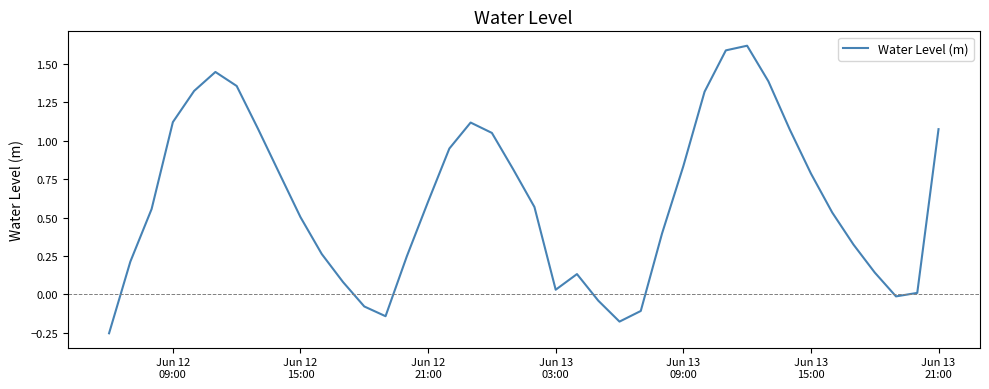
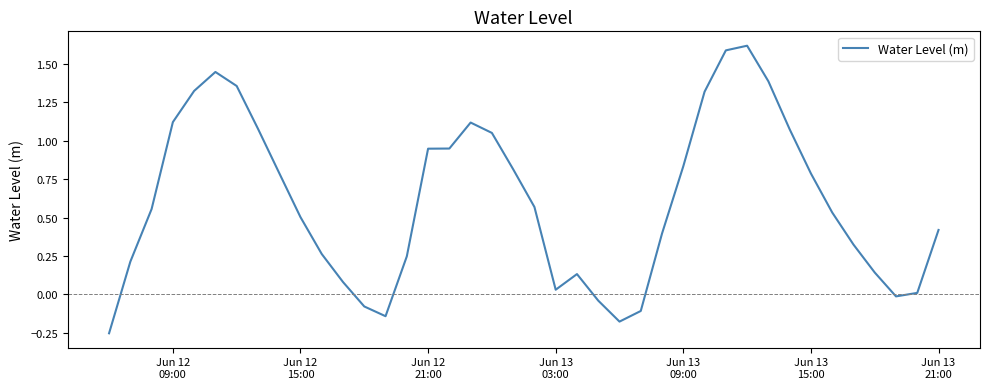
  {
    "Jun 12 09:00": 1.12,
    "Jun 12 15:00": 0.50,
-   "Jun 12 21:00": 0.60,
+   "Jun 12 21:00": 0.95,
    "Jun 13 03:00": 0.03,
    "Jun 13 09:00": 0.83,
    "Jun 13 15:00": 0.79,
-   "Jun 13 21:00": 1.08
+   "Jun 13 21:00": 0.42
  }
